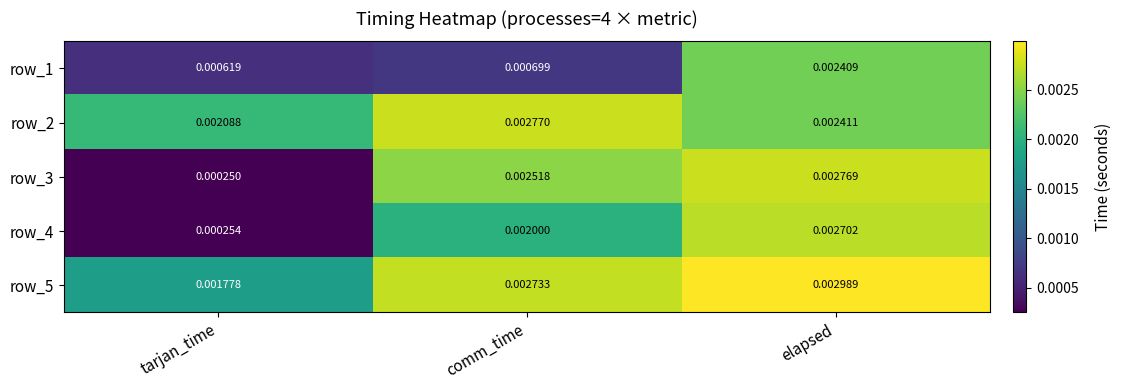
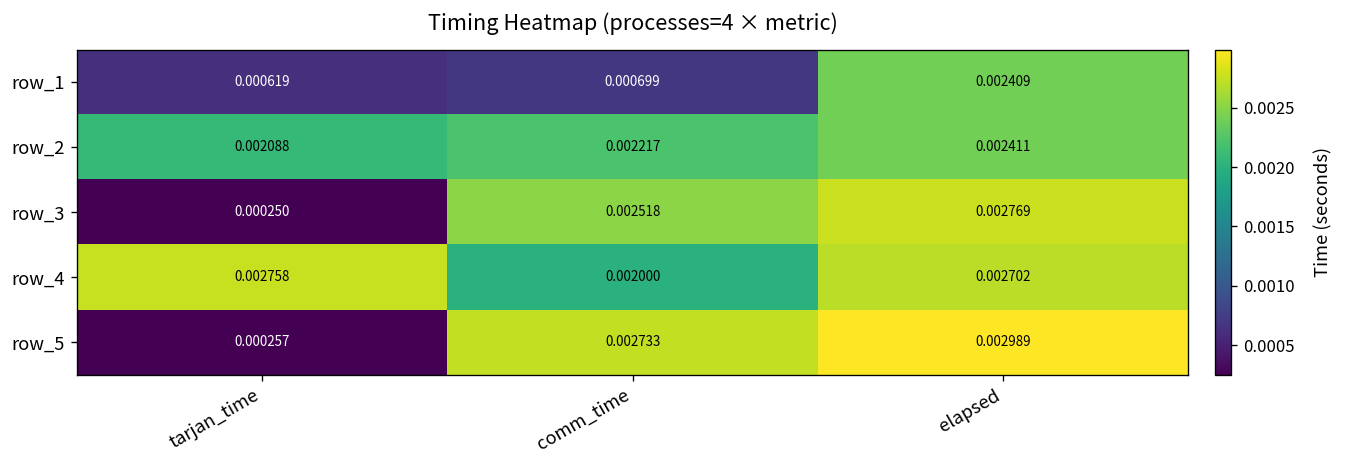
  {
    "row_1": {
      "tarjan_time": 0.000619,
      "comm_time": 0.000699,
      "elapsed": 0.002409
    },
    "row_2": {
      "tarjan_time": 0.002088,
-     "comm_time": 0.002770,
+     "comm_time": 0.002217,
      "elapsed": 0.002411
    },
    "row_3": {
      "tarjan_time": 0.000250,
      "comm_time": 0.002518,
      "elapsed": 0.002769
    },
    "row_4": {
-     "tarjan_time": 0.000254,
+     "tarjan_time": 0.002758,
      "comm_time": 0.002000,
      "elapsed": 0.002702
    },
    "row_5": {
-     "tarjan_time": 0.001778,
+     "tarjan_time": 0.000257,
      "comm_time": 0.002733,
      "elapsed": 0.002989
    }
  }
